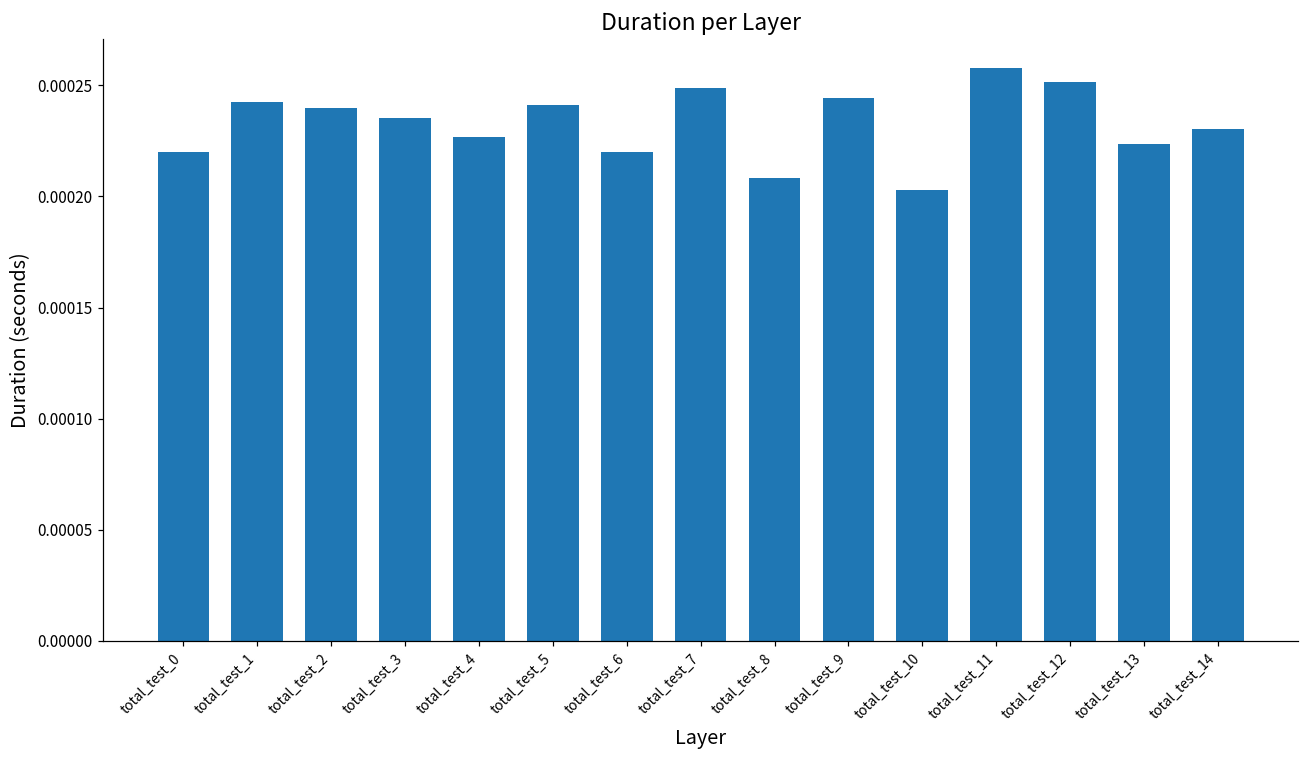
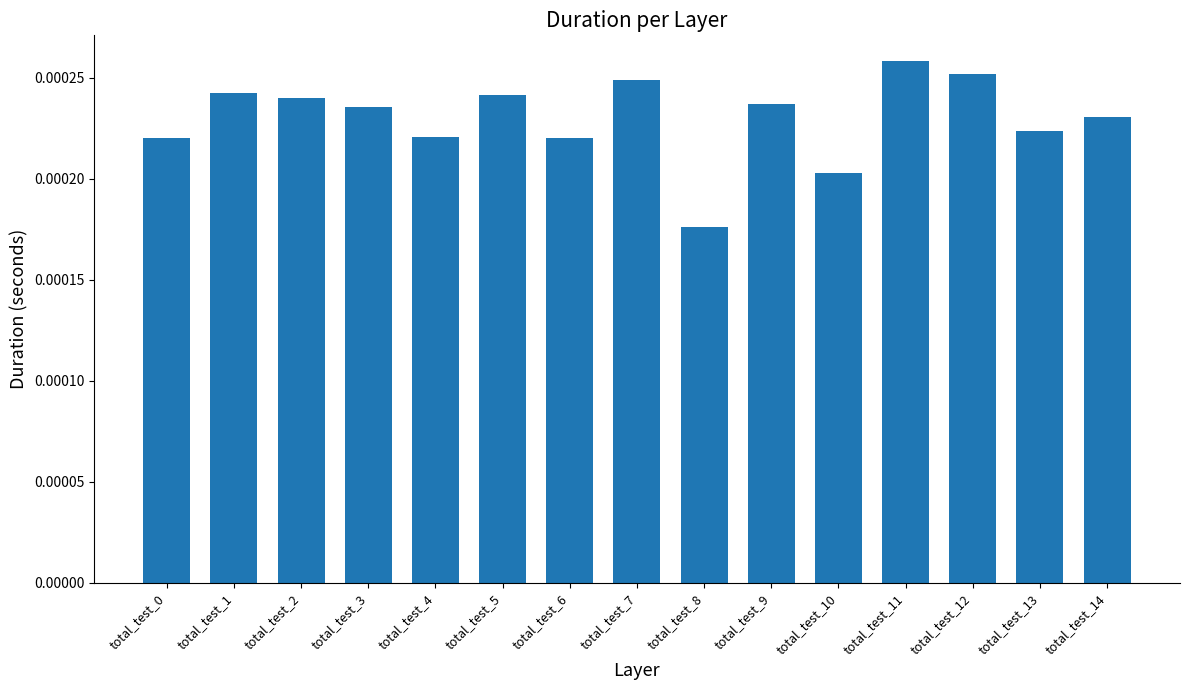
  {
    "total_test_0": 0.000220,
    "total_test_1": 0.000242,
    "total_test_2": 0.000240,
    "total_test_3": 0.000235,
-   "total_test_4": 0.000227,
+   "total_test_4": 0.000221,
    "total_test_5": 0.000241,
    "total_test_6": 0.000220,
    "total_test_7": 0.000249,
-   "total_test_8": 0.000208,
-   "total_test_9": 0.000244,
+   "total_test_8": 0.000176,
+   "total_test_9": 0.000237,
    "total_test_10": 0.000203,
    "total_test_11": 0.000258,
    "total_test_12": 0.000252,
    "total_test_13": 0.000224,
    "total_test_14": 0.000230
  }
